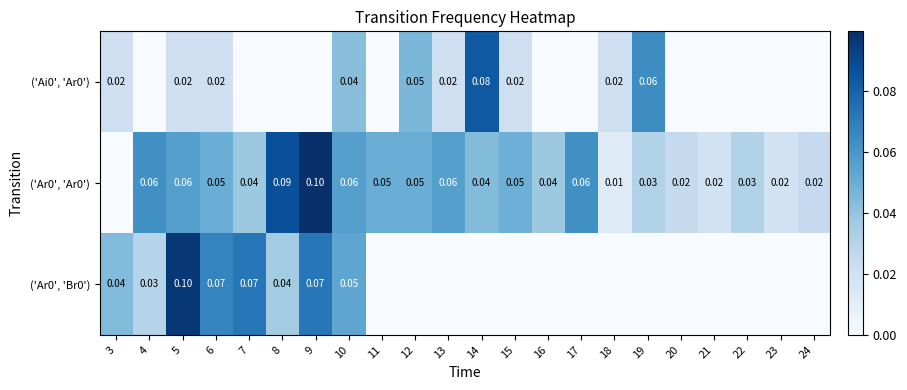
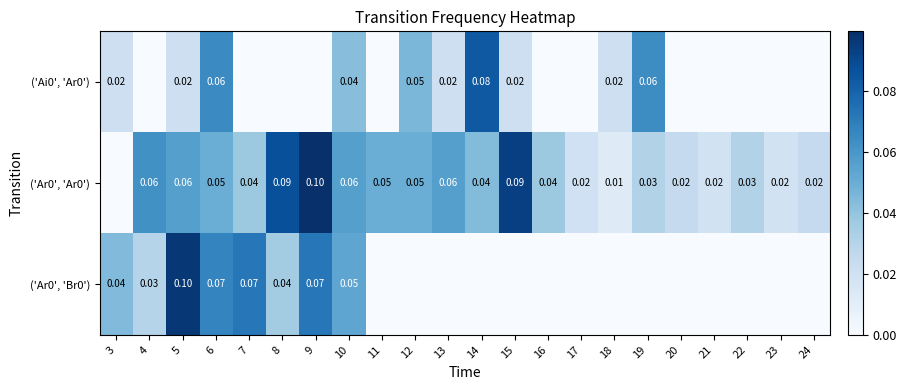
  {
    "('Ai0', 'Ar0')": {
      "3": 0.02,
      "5": 0.02,
-     "6": 0.02,
+     "6": 0.06,
      "10": 0.04,
      "12": 0.05,
      "13": 0.02,
      "14": 0.08,
      "15": 0.02,
      "18": 0.02,
      "19": 0.06
    },
    "('Ar0', 'Ar0')": {
      "4": 0.06,
      "5": 0.06,
      "6": 0.05,
      "7": 0.04,
      "8": 0.09,
      "9": 0.10,
      "10": 0.06,
      "11": 0.05,
      "12": 0.05,
      "13": 0.06,
      "14": 0.04,
-     "15": 0.05,
+     "15": 0.09,
      "16": 0.04,
-     "17": 0.06,
+     "17": 0.02,
      "18": 0.01,
      "19": 0.03,
      "20": 0.02,
      "21": 0.02,
      "22": 0.03,
      "23": 0.02,
      "24": 0.02
    },
    "('Ar0', 'Br0')": {
      "3": 0.04,
      "4": 0.03,
      "5": 0.10,
      "6": 0.07,
      "7": 0.07,
      "8": 0.04,
      "9": 0.07,
      "10": 0.05
    }
  }
